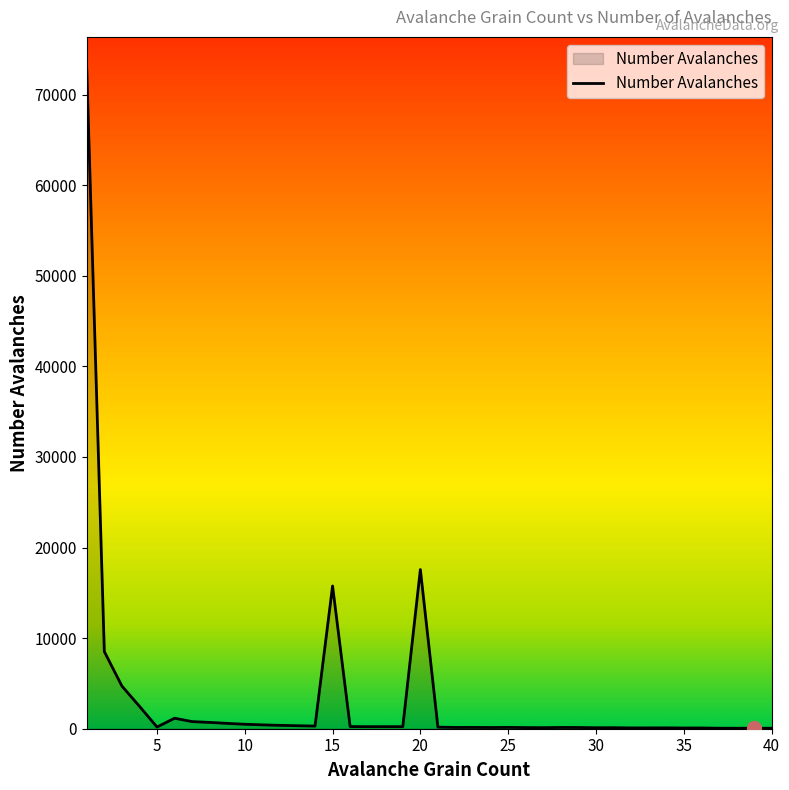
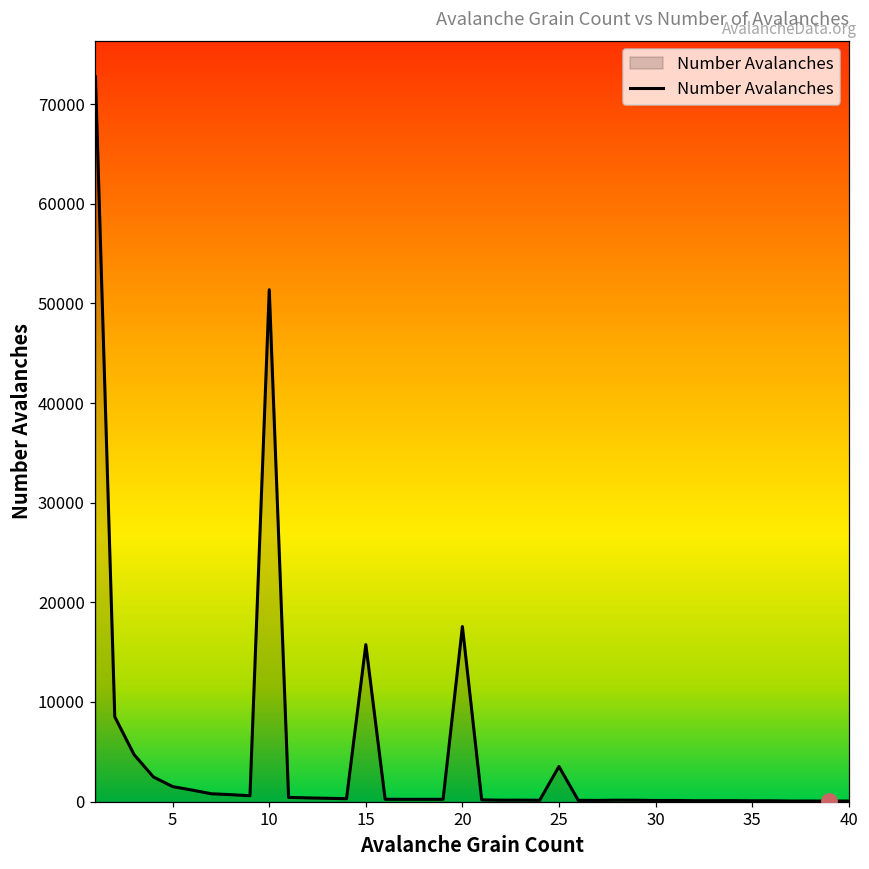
  {
    "Number Avalanches": {
-     "5": 0,
-     "10": 0,
+     "5": 2000,
+     "10": 51000,
      "15": 16000,
      "20": 18000,
-     "25": 0,
+     "25": 4000,
      "30": 0,
      "35": 0,
      "40": 0
    }
  }
